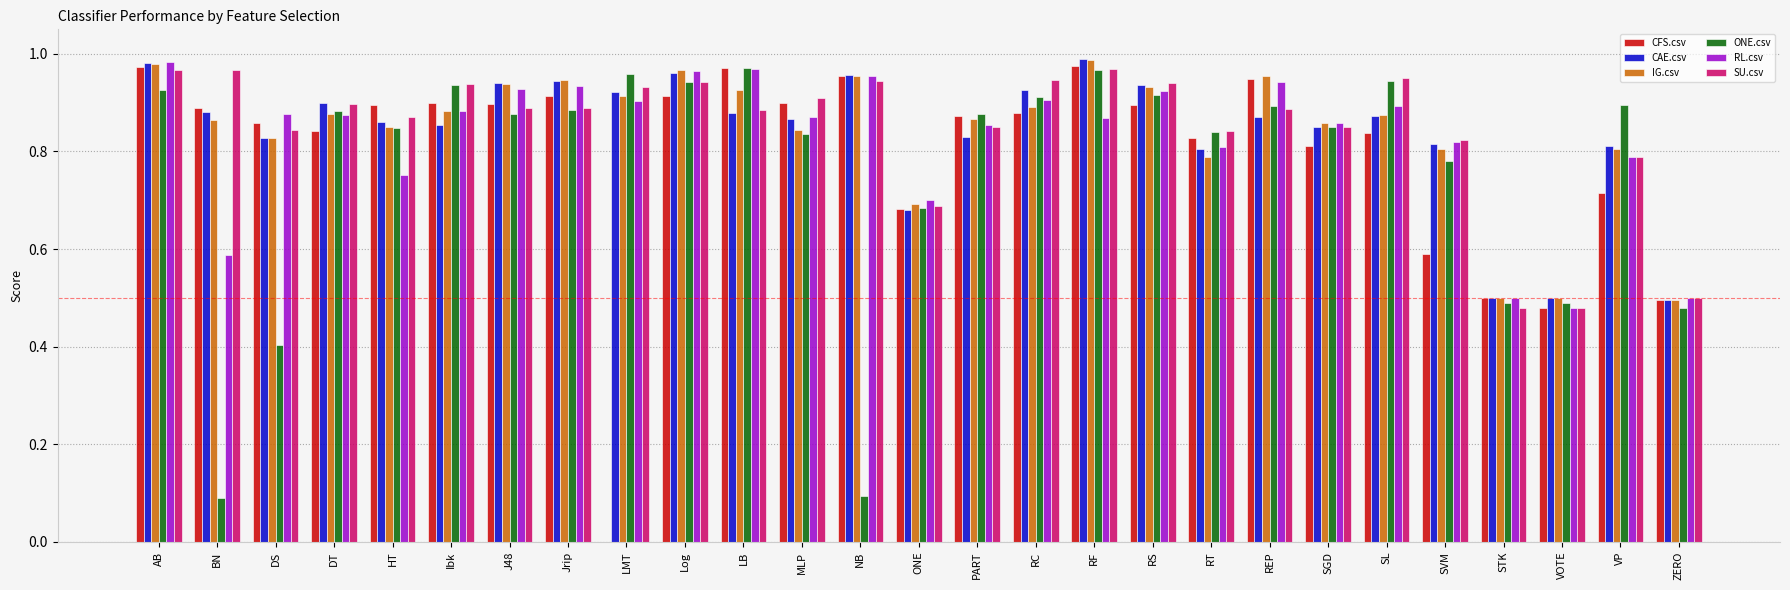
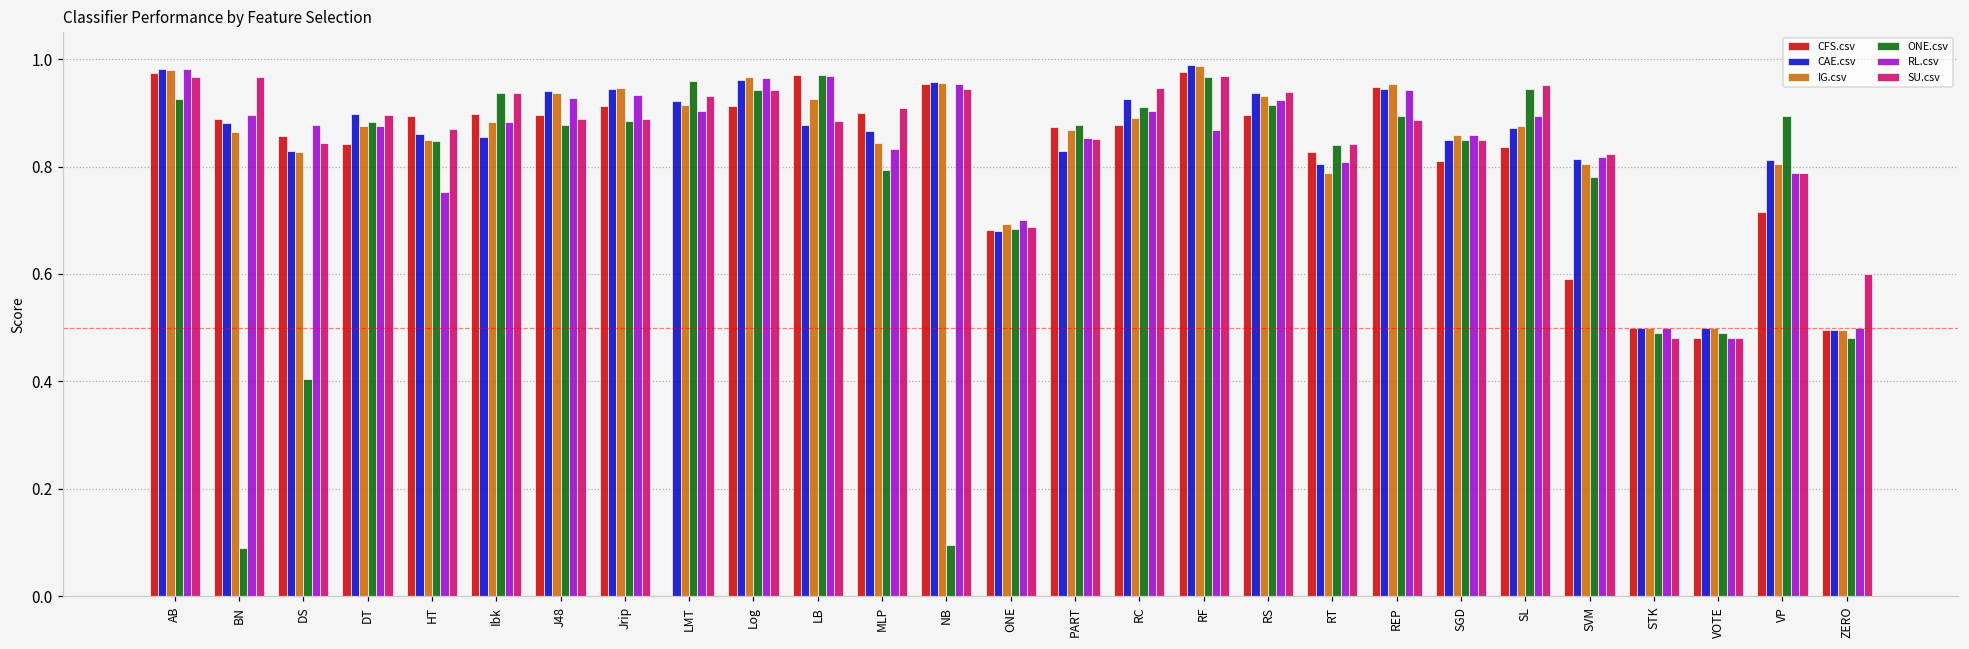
  {
    "CFS.csv": {
      "AB": 0.97,
      "BN": 0.89,
      "DS": 0.86,
      "DT": 0.84,
      "HT": 0.89,
      "Ibk": 0.90,
      "J48": 0.90,
      "Jrip": 0.91,
      "LMT": 0.00,
      "Log": 0.91,
      "LB": 0.97,
      "MLP": 0.90,
      "NB": 0.95,
      "ONE": 0.68,
      "PART": 0.87,
      "RC": 0.88,
      "RF": 0.98,
      "RS": 0.90,
      "RT": 0.83,
      "REP": 0.95,
      "SGD": 0.81,
      "SL": 0.84,
      "SVM": 0.59,
      "STK": 0.50,
      "VOTE": 0.48,
      "VP": 0.72,
      "ZERO": 0.50
    },
    "CAE.csv": {
      "AB": 0.98,
      "BN": 0.88,
      "DS": 0.83,
      "DT": 0.90,
      "HT": 0.86,
      "Ibk": 0.85,
      "J48": 0.94,
      "Jrip": 0.94,
      "LMT": 0.92,
      "Log": 0.96,
      "LB": 0.88,
      "MLP": 0.87,
      "NB": 0.96,
      "ONE": 0.68,
      "PART": 0.83,
      "RC": 0.93,
      "RF": 0.99,
      "RS": 0.94,
      "RT": 0.80,
-     "REP": 0.87,
+     "REP": 0.94,
      "SGD": 0.85,
      "SL": 0.87,
      "SVM": 0.81,
      "STK": 0.50,
      "VOTE": 0.50,
      "VP": 0.81,
      "ZERO": 0.50
    },
    "IG.csv": {
      "AB": 0.98,
      "BN": 0.86,
      "DS": 0.83,
      "DT": 0.88,
      "HT": 0.85,
      "Ibk": 0.88,
      "J48": 0.94,
      "Jrip": 0.95,
      "LMT": 0.91,
      "Log": 0.97,
      "LB": 0.93,
      "MLP": 0.84,
      "NB": 0.95,
      "ONE": 0.69,
      "PART": 0.87,
      "RC": 0.89,
      "RF": 0.99,
      "RS": 0.93,
      "RT": 0.79,
      "REP": 0.95,
      "SGD": 0.86,
      "SL": 0.88,
      "SVM": 0.81,
      "STK": 0.50,
      "VOTE": 0.50,
      "VP": 0.80,
      "ZERO": 0.50
    },
    "ONE.csv": {
      "AB": 0.93,
      "BN": 0.09,
      "DS": 0.40,
      "DT": 0.88,
      "HT": 0.85,
      "Ibk": 0.94,
      "J48": 0.88,
      "Jrip": 0.89,
      "LMT": 0.96,
      "Log": 0.94,
      "LB": 0.97,
-     "MLP": 0.84,
+     "MLP": 0.79,
      "NB": 0.09,
      "ONE": 0.68,
      "PART": 0.88,
      "RC": 0.91,
      "RF": 0.97,
      "RS": 0.92,
      "RT": 0.84,
      "REP": 0.89,
      "SGD": 0.85,
      "SL": 0.94,
      "SVM": 0.78,
      "STK": 0.49,
      "VOTE": 0.49,
      "VP": 0.89,
      "ZERO": 0.48
    },
    "RL.csv": {
      "AB": 0.98,
-     "BN": 0.59,
+     "BN": 0.90,
      "DS": 0.88,
      "DT": 0.88,
      "HT": 0.75,
      "Ibk": 0.88,
      "J48": 0.93,
      "Jrip": 0.93,
      "LMT": 0.90,
      "Log": 0.96,
      "LB": 0.97,
-     "MLP": 0.87,
+     "MLP": 0.83,
      "NB": 0.95,
      "ONE": 0.70,
      "PART": 0.85,
      "RC": 0.90,
      "RF": 0.87,
      "RS": 0.92,
      "RT": 0.81,
      "REP": 0.94,
      "SGD": 0.86,
      "SL": 0.89,
      "SVM": 0.82,
      "STK": 0.50,
      "VOTE": 0.48,
      "VP": 0.79,
      "ZERO": 0.50
    },
    "SU.csv": {
      "AB": 0.97,
      "BN": 0.97,
      "DS": 0.84,
      "DT": 0.9,
      "HT": 0.87,
      "Ibk": 0.94,
      "J48": 0.89,
      "Jrip": 0.89,
      "LMT": 0.93,
      "Log": 0.94,
      "LB": 0.88,
      "MLP": 0.91,
      "NB": 0.94,
      "ONE": 0.69,
      "PART": 0.85,
      "RC": 0.95,
      "RF": 0.97,
      "RS": 0.94,
      "RT": 0.84,
      "REP": 0.89,
      "SGD": 0.85,
      "SL": 0.95,
      "SVM": 0.82,
      "STK": 0.48,
      "VOTE": 0.48,
      "VP": 0.79,
-     "ZERO": 0.5
+     "ZERO": 0.6
    }
  }
